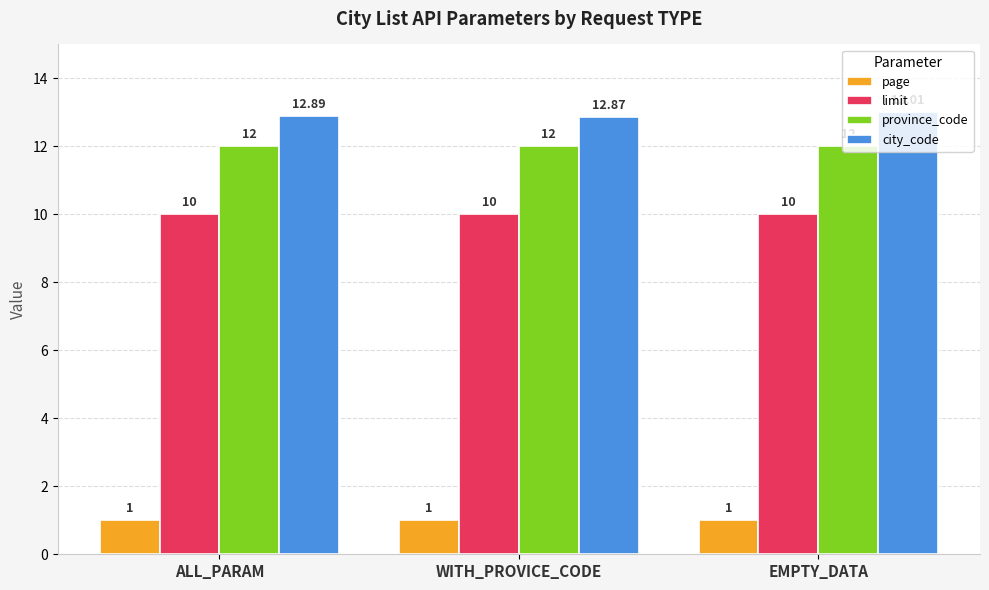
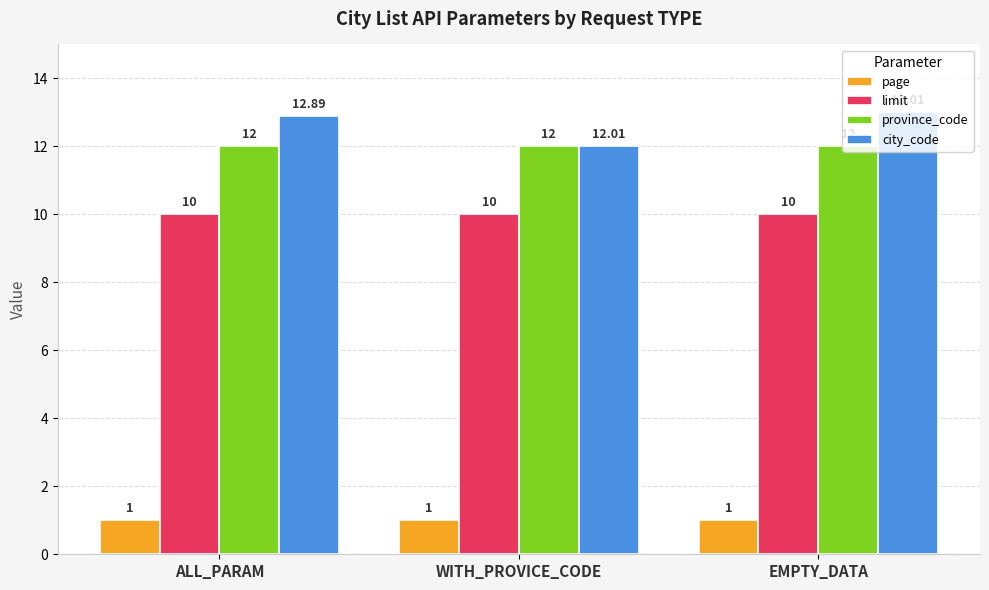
  {
    "page": {
      "ALL_PARAM": 1,
      "WITH_PROVICE_CODE": 1,
      "EMPTY_DATA": 1
    },
    "limit": {
      "ALL_PARAM": 10,
      "WITH_PROVICE_CODE": 10,
      "EMPTY_DATA": 10
    },
    "province_code": {
      "ALL_PARAM": 12,
      "WITH_PROVICE_CODE": 12
    },
    "city_code": {
      "ALL_PARAM": 12.89,
-     "WITH_PROVICE_CODE": 12.87
+     "WITH_PROVICE_CODE": 12.01
    }
  }
